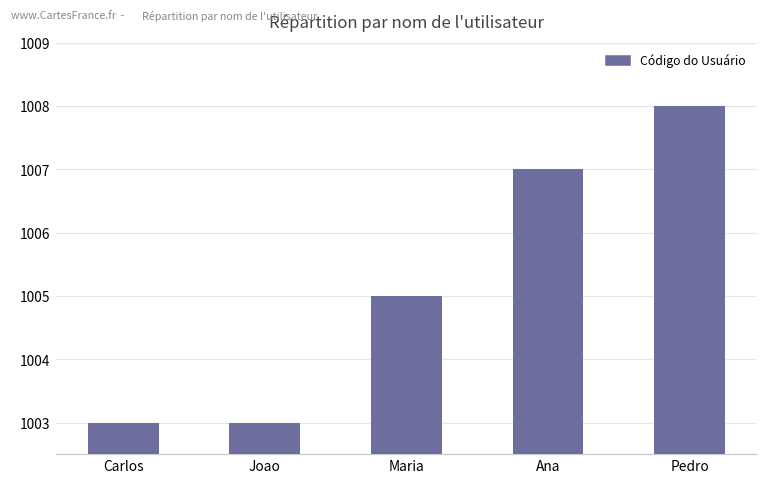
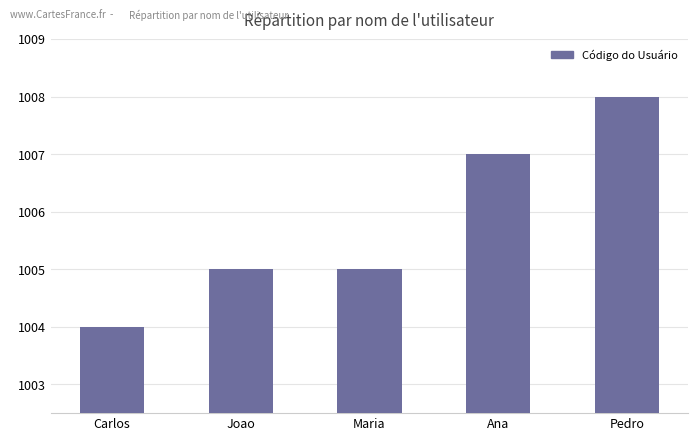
  {
-   "Carlos": 1003,
-   "Joao": 1003,
+   "Carlos": 1004,
+   "Joao": 1005,
    "Maria": 1005,
    "Ana": 1007,
    "Pedro": 1008
  }
